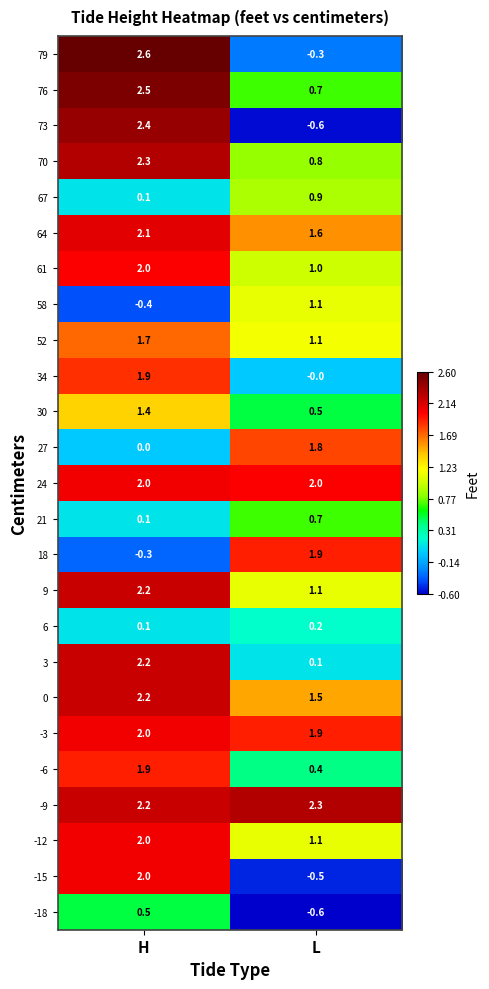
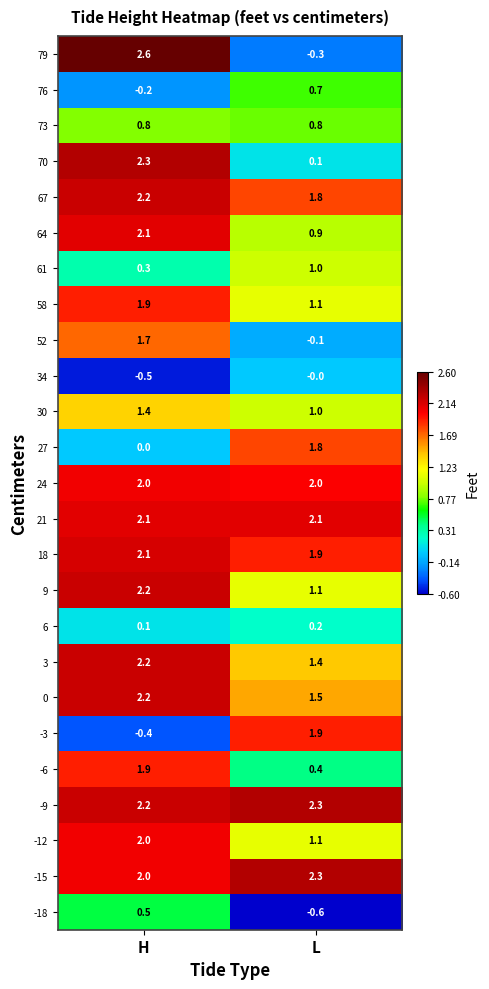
  {
    "79": {
      "H": 2.6,
      "L": -0.3
    },
    "76": {
-     "H": 2.5,
+     "H": -0.2,
      "L": 0.7
    },
    "73": {
-     "H": 2.4,
-     "L": -0.6
+     "H": 0.8,
+     "L": 0.8
    },
    "70": {
      "H": 2.3,
-     "L": 0.8
+     "L": 0.1
    },
    "67": {
-     "H": 0.1,
-     "L": 0.9
+     "H": 2.2,
+     "L": 1.8
    },
    "64": {
      "H": 2.1,
-     "L": 1.6
+     "L": 0.9
    },
    "61": {
-     "H": 2.0,
+     "H": 0.3,
      "L": 1.0
    },
    "58": {
-     "H": -0.4,
+     "H": 1.9,
      "L": 1.1
    },
    "52": {
      "H": 1.7,
-     "L": 1.1
+     "L": -0.1
    },
    "34": {
-     "H": 1.9,
+     "H": -0.5,
      "L": -0.0
    },
    "30": {
      "H": 1.4,
-     "L": 0.5
+     "L": 1.0
    },
    "27": {
      "H": 0.0,
      "L": 1.8
    },
    "24": {
      "H": 2.0,
      "L": 2.0
    },
    "21": {
-     "H": 0.1,
-     "L": 0.7
+     "H": 2.1,
+     "L": 2.1
    },
    "18": {
-     "H": -0.3,
+     "H": 2.1,
      "L": 1.9
    },
    "9": {
      "H": 2.2,
      "L": 1.1
    },
    "6": {
      "H": 0.1,
      "L": 0.2
    },
    "3": {
      "H": 2.2,
-     "L": 0.1
+     "L": 1.4
    },
    "0": {
      "H": 2.2,
      "L": 1.5
    },
    "-3": {
-     "H": 2.0,
+     "H": -0.4,
      "L": 1.9
    },
    "-6": {
      "H": 1.9,
      "L": 0.4
    },
    "-9": {
      "H": 2.2,
      "L": 2.3
    },
    "-12": {
      "H": 2.0,
      "L": 1.1
    },
    "-15": {
      "H": 2.0,
-     "L": -0.5
+     "L": 2.3
    },
    "-18": {
      "H": 0.5,
      "L": -0.6
    }
  }
